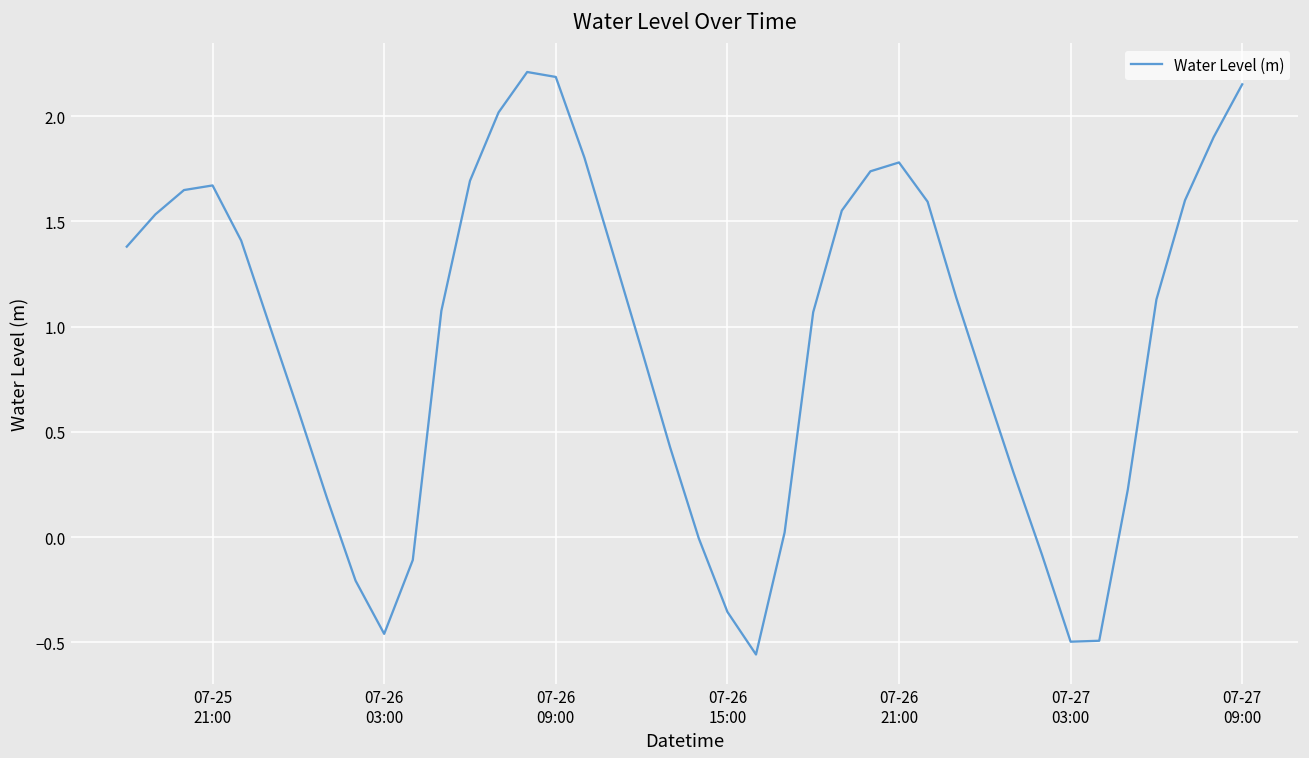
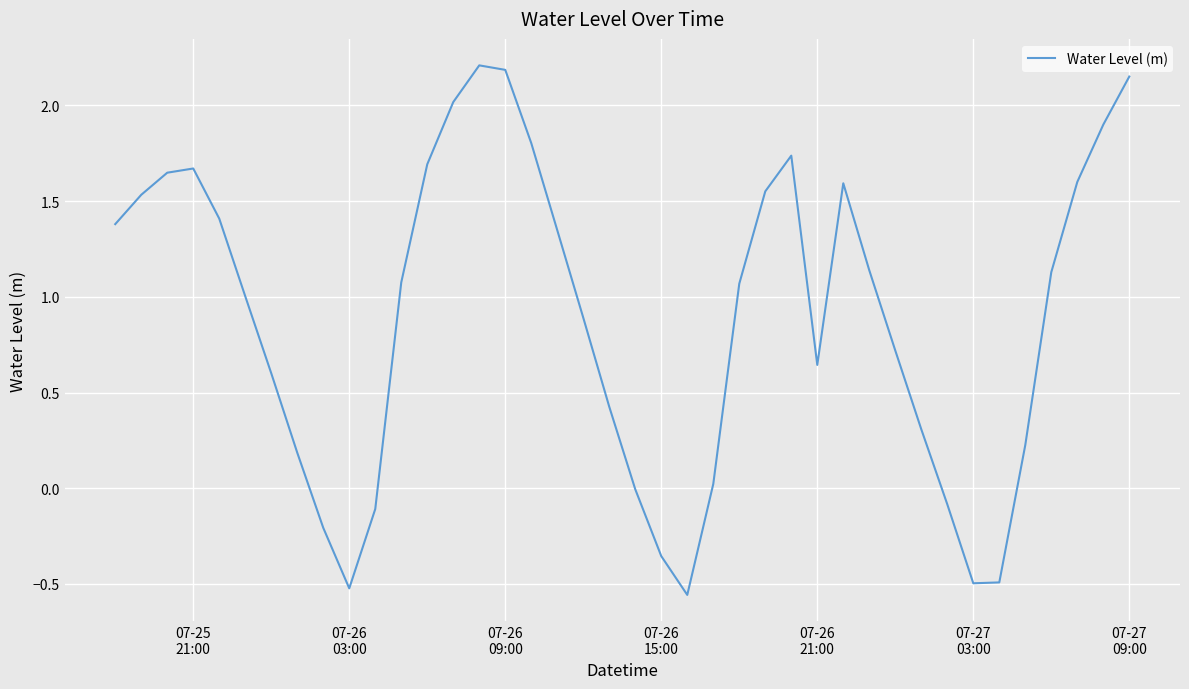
  {
    "07-25 21:00": 1.67,
-   "07-26 03:00": -0.46,
+   "07-26 03:00": -0.52,
    "07-26 09:00": 2.19,
    "07-26 15:00": -0.35,
-   "07-26 21:00": 1.78,
+   "07-26 21:00": 0.64,
    "07-27 03:00": -0.50,
    "07-27 09:00": 2.15
  }
